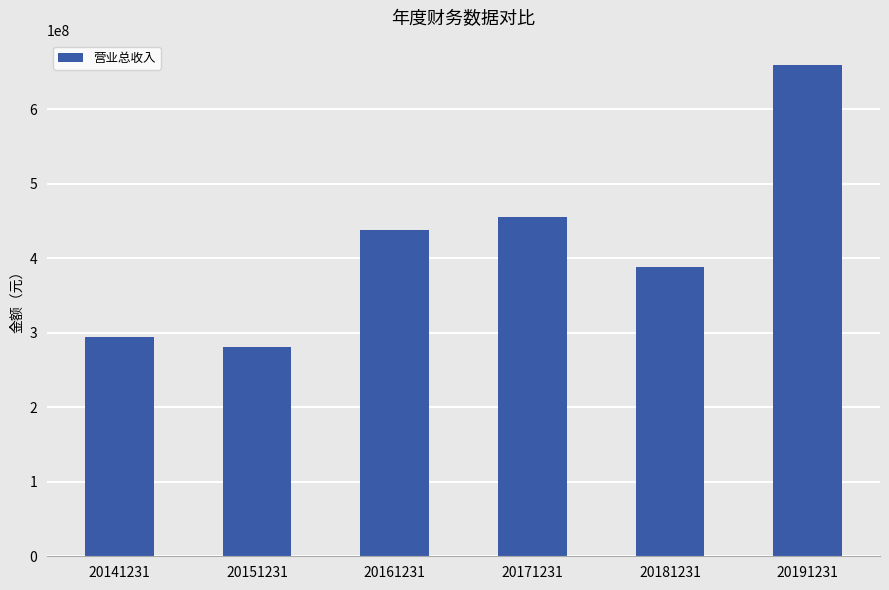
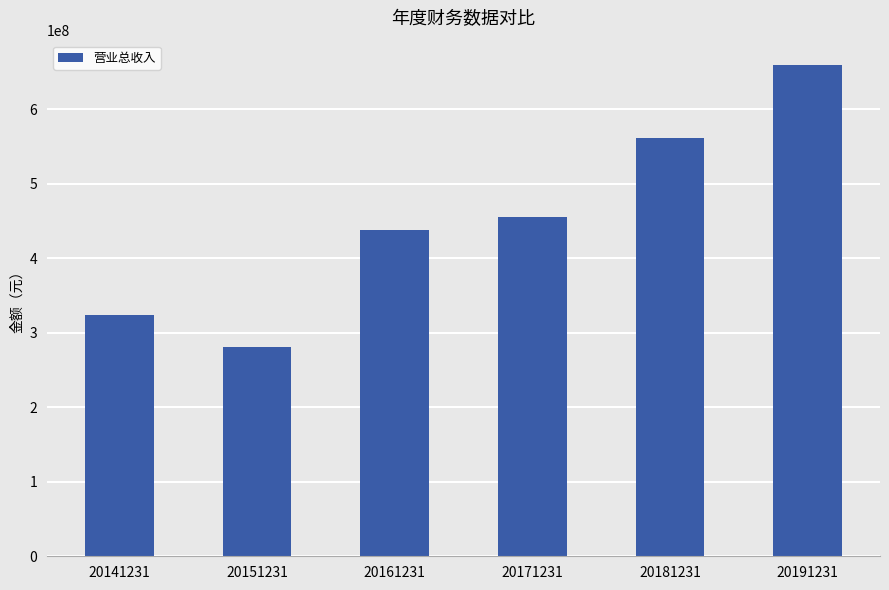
  {
-   "20141231": 290000000,
+   "20141231": 320000000,
    "20151231": 280000000,
    "20161231": 440000000,
    "20171231": 460000000,
-   "20181231": 390000000,
+   "20181231": 560000000,
    "20191231": 660000000
  }
